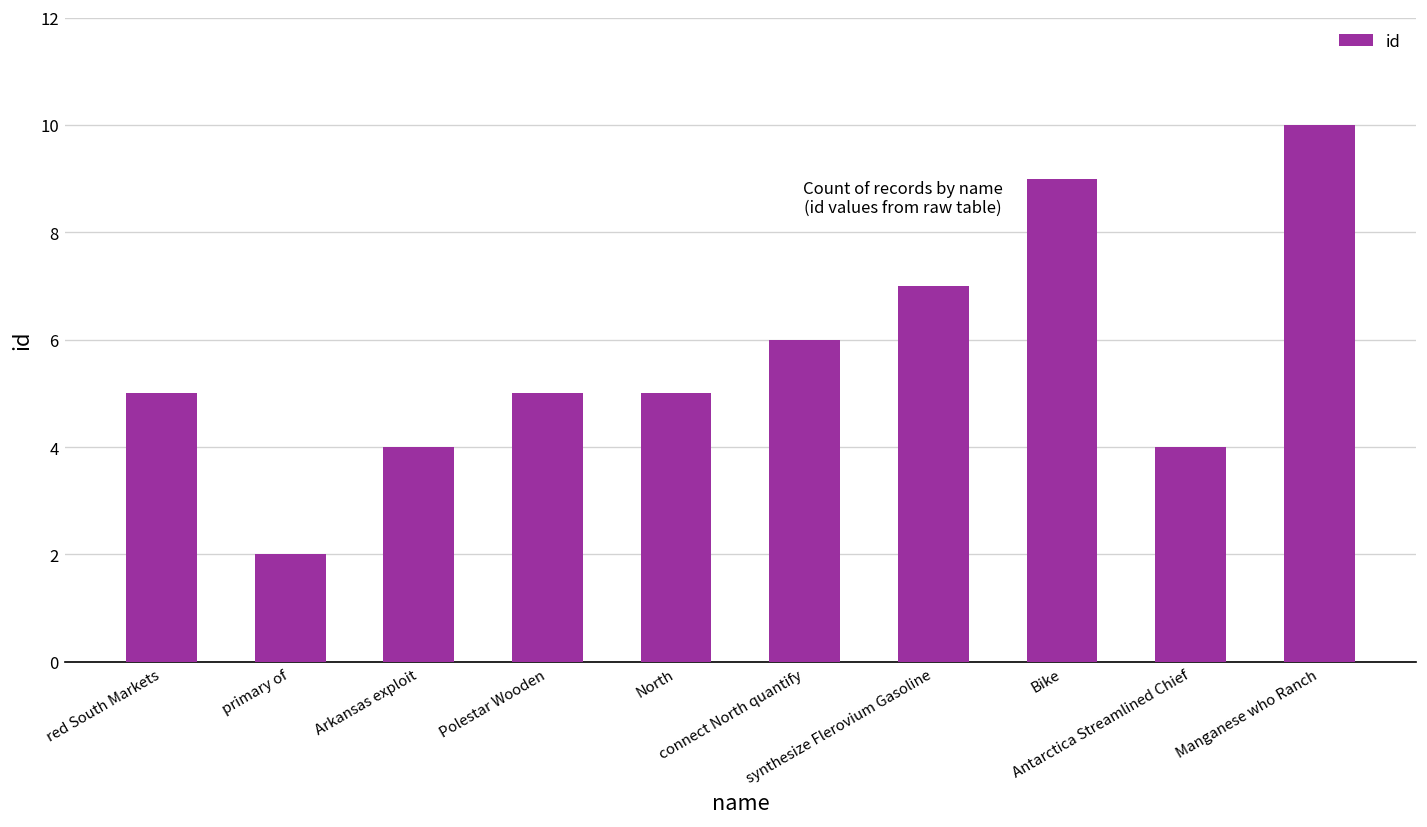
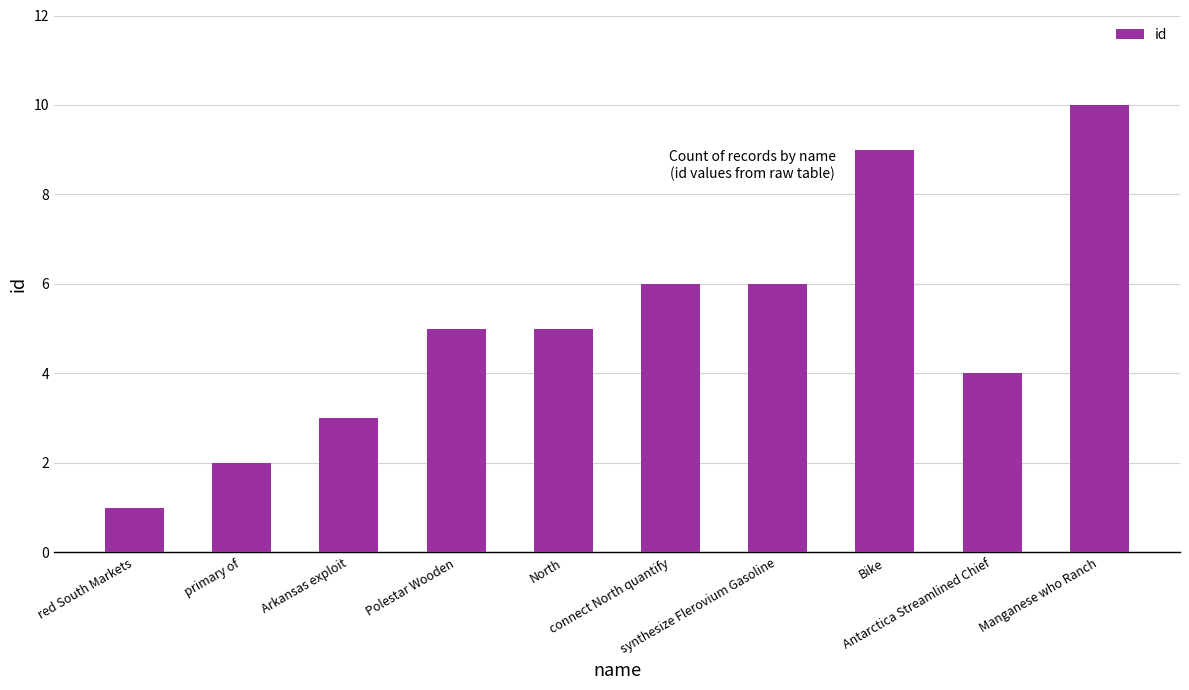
  {
-   "red South Markets": 5,
+   "red South Markets": 1,
    "primary of": 2,
-   "Arkansas exploit": 4,
+   "Arkansas exploit": 3,
    "Polestar Wooden": 5,
    "North": 5,
    "connect North quantify": 6,
-   "synthesize Flerovium Gasoline": 7,
+   "synthesize Flerovium Gasoline": 6,
    "Bike": 9,
    "Antarctica Streamlined Chief": 4,
    "Manganese who Ranch": 10
  }
